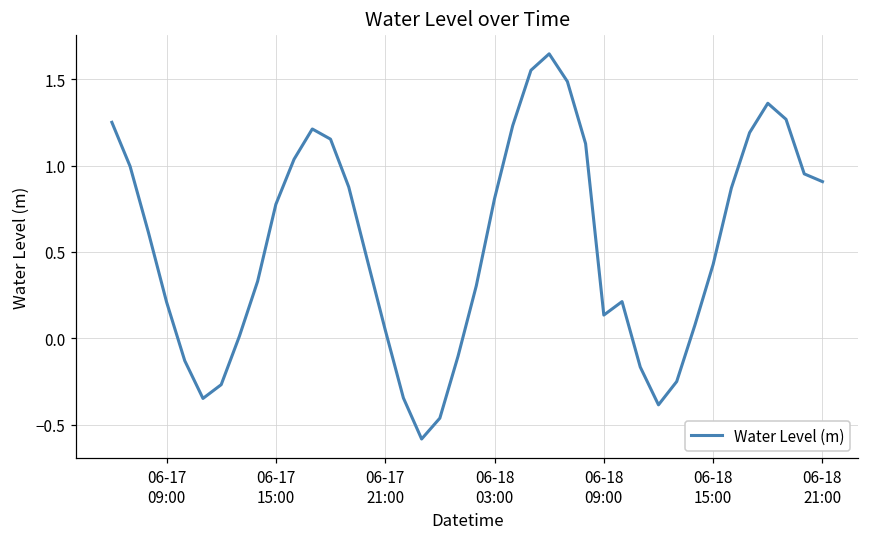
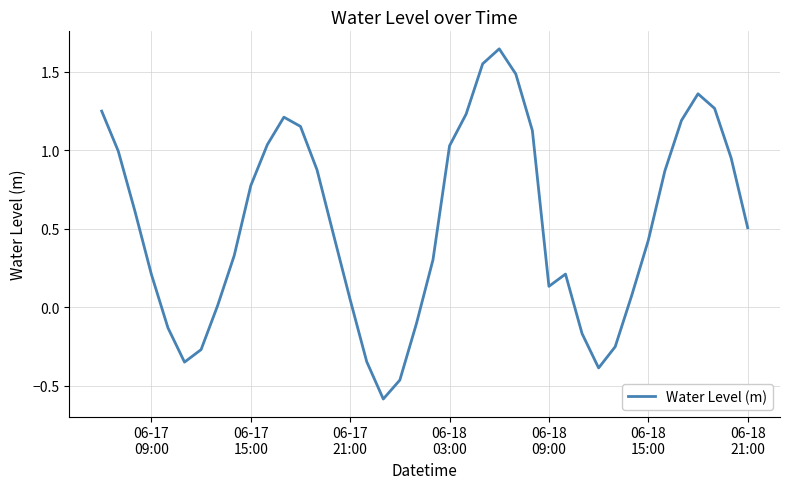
  {
    "06-17 09:00": 0.21,
    "06-17 15:00": 0.78,
    "06-17 21:00": 0.05,
-   "06-18 03:00": 0.81,
+   "06-18 03:00": 1.03,
    "06-18 09:00": 0.13,
    "06-18 15:00": 0.43,
-   "06-18 21:00": 0.91
+   "06-18 21:00": 0.51
  }
